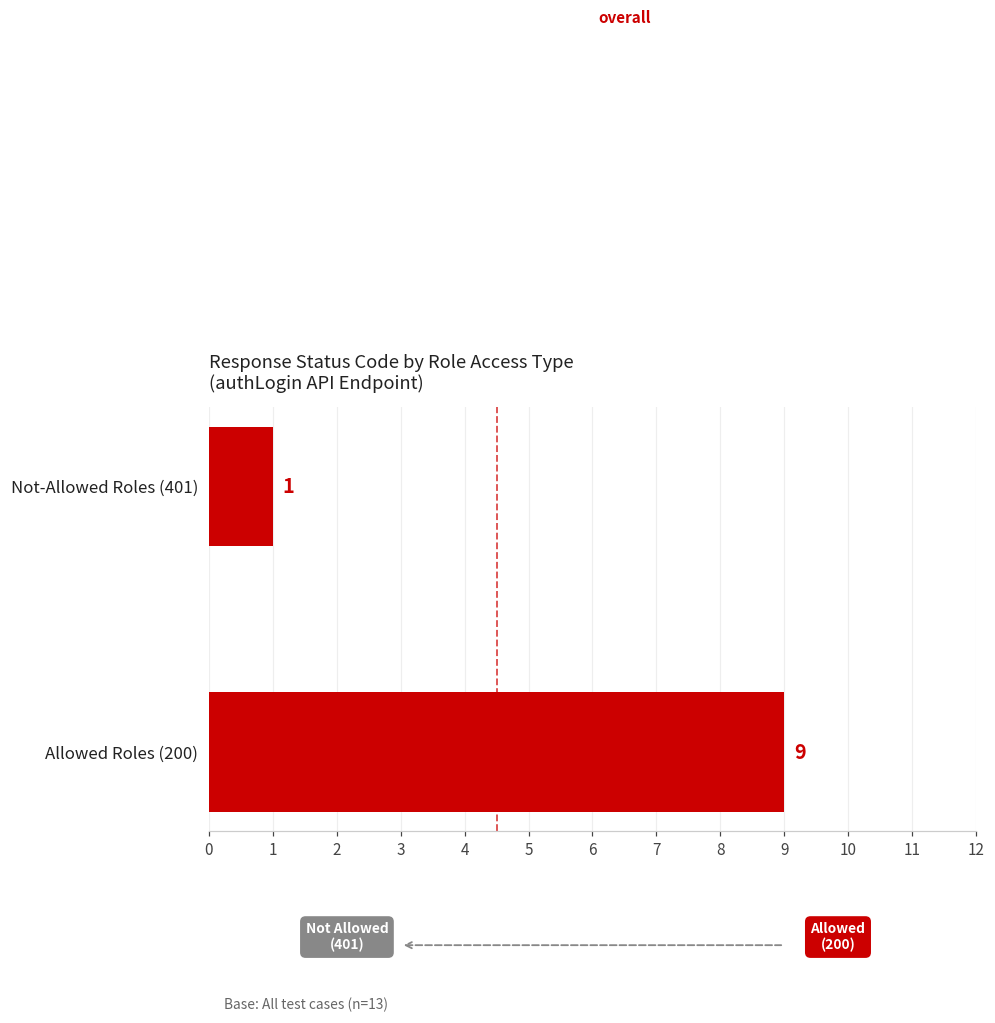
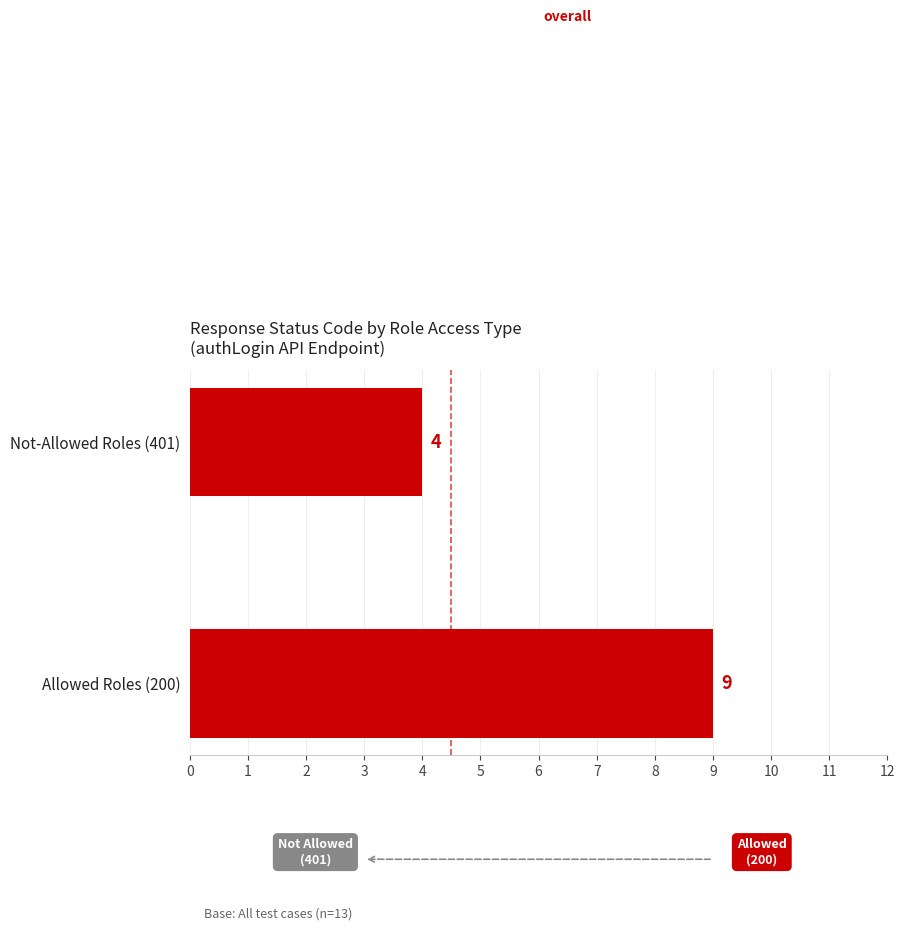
  {
-   "Not-Allowed Roles (401)": 1,
+   "Not-Allowed Roles (401)": 4,
    "Allowed Roles (200)": 9
  }
